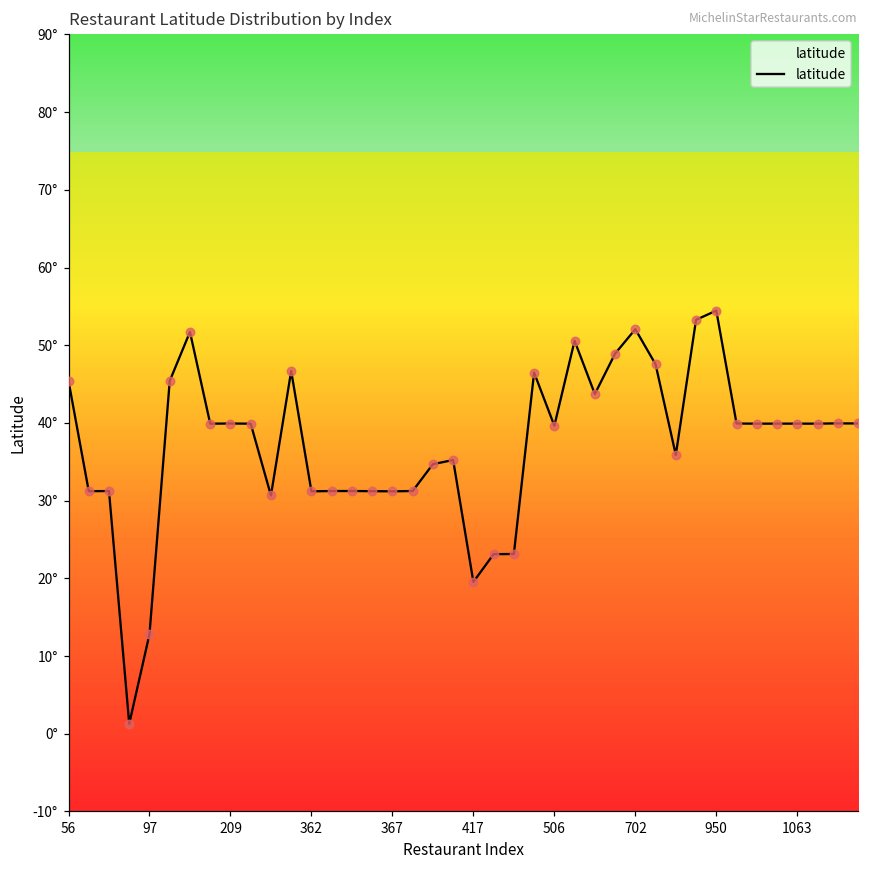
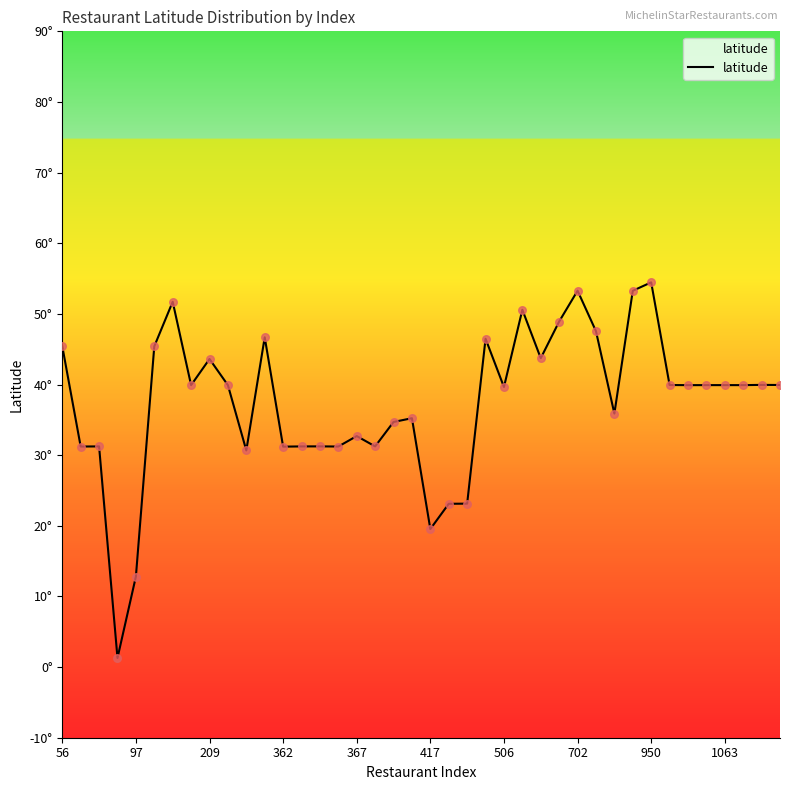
  {
    "56": "45°",
    "97": "13°",
-   "209": "40°",
+   "209": "44°",
    "362": "31°",
-   "367": "31°",
+   "367": "33°",
    "417": "20°",
    "506": "40°",
-   "702": "52°",
+   "702": "53°",
    "950": "54°",
    "1063": "40°"
  }
